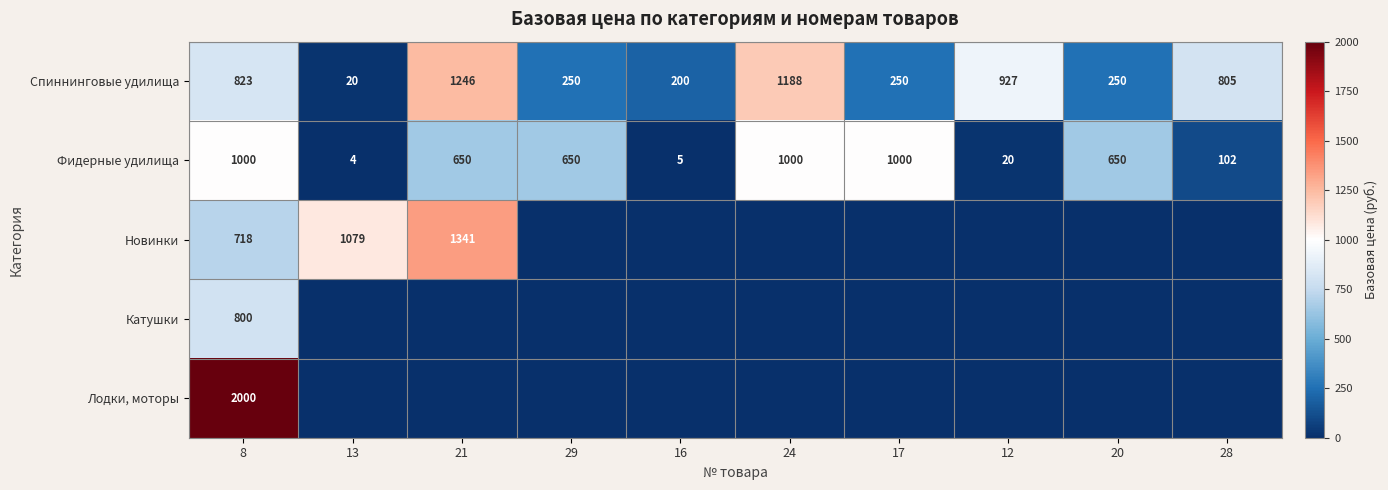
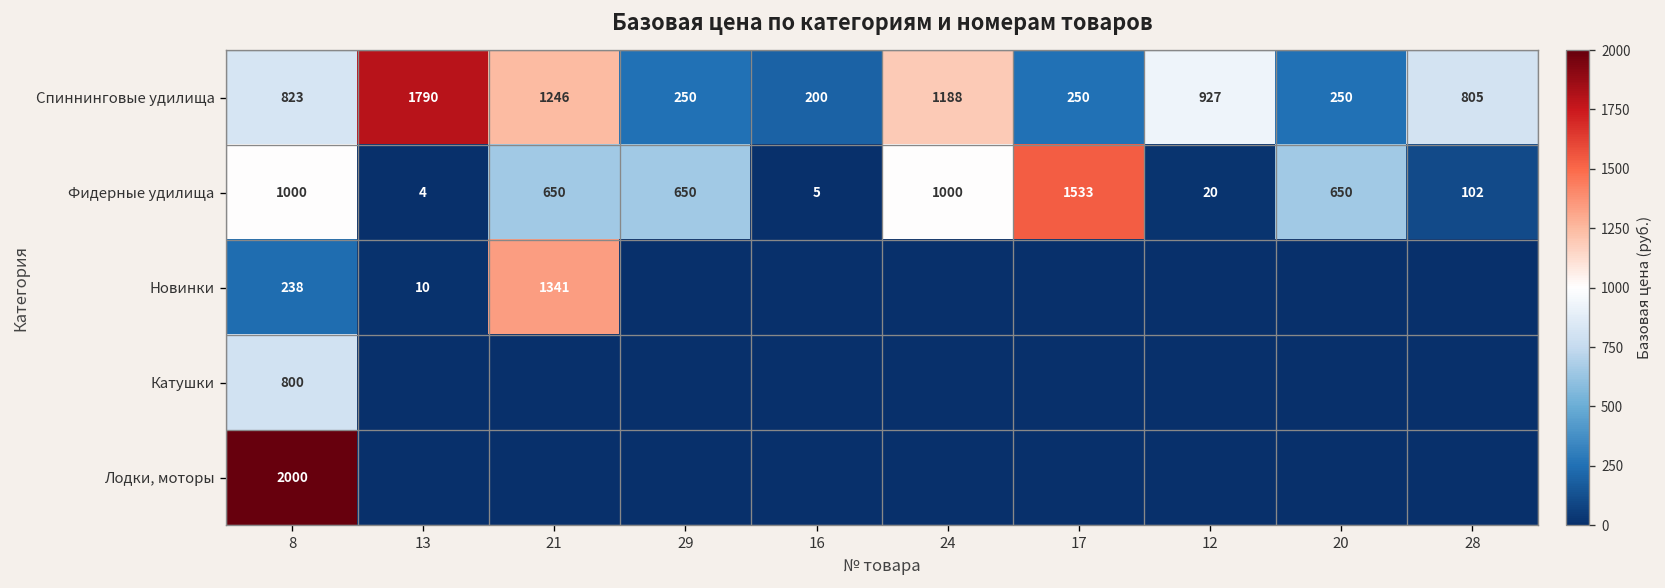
  {
    "Спиннинговые удилища": {
      "8": 823,
-     "13": 20,
+     "13": 1790,
      "21": 1246,
      "29": 250,
      "16": 200,
      "24": 1188,
      "17": 250,
      "12": 927,
      "20": 250,
      "28": 805
    },
    "Фидерные удилища": {
      "8": 1000,
      "13": 4,
      "21": 650,
      "29": 650,
      "16": 5,
      "24": 1000,
-     "17": 1000,
+     "17": 1533,
      "12": 20,
      "20": 650,
      "28": 102
    },
    "Новинки": {
-     "8": 718,
-     "13": 1079,
+     "8": 238,
+     "13": 10,
      "21": 1341
    },
    "Катушки": {
      "8": 800
    },
    "Лодки, моторы": {
      "8": 2000
    }
  }
